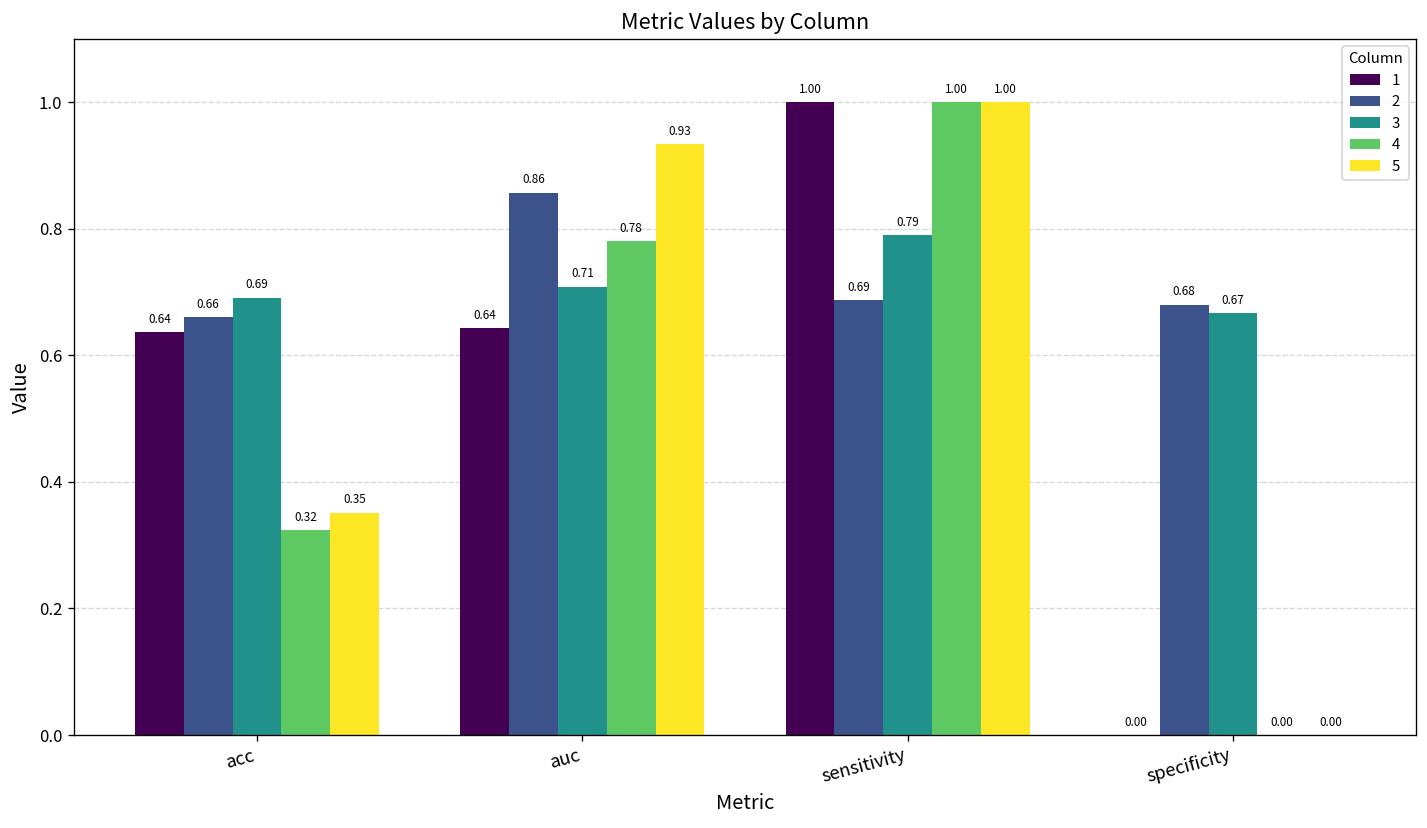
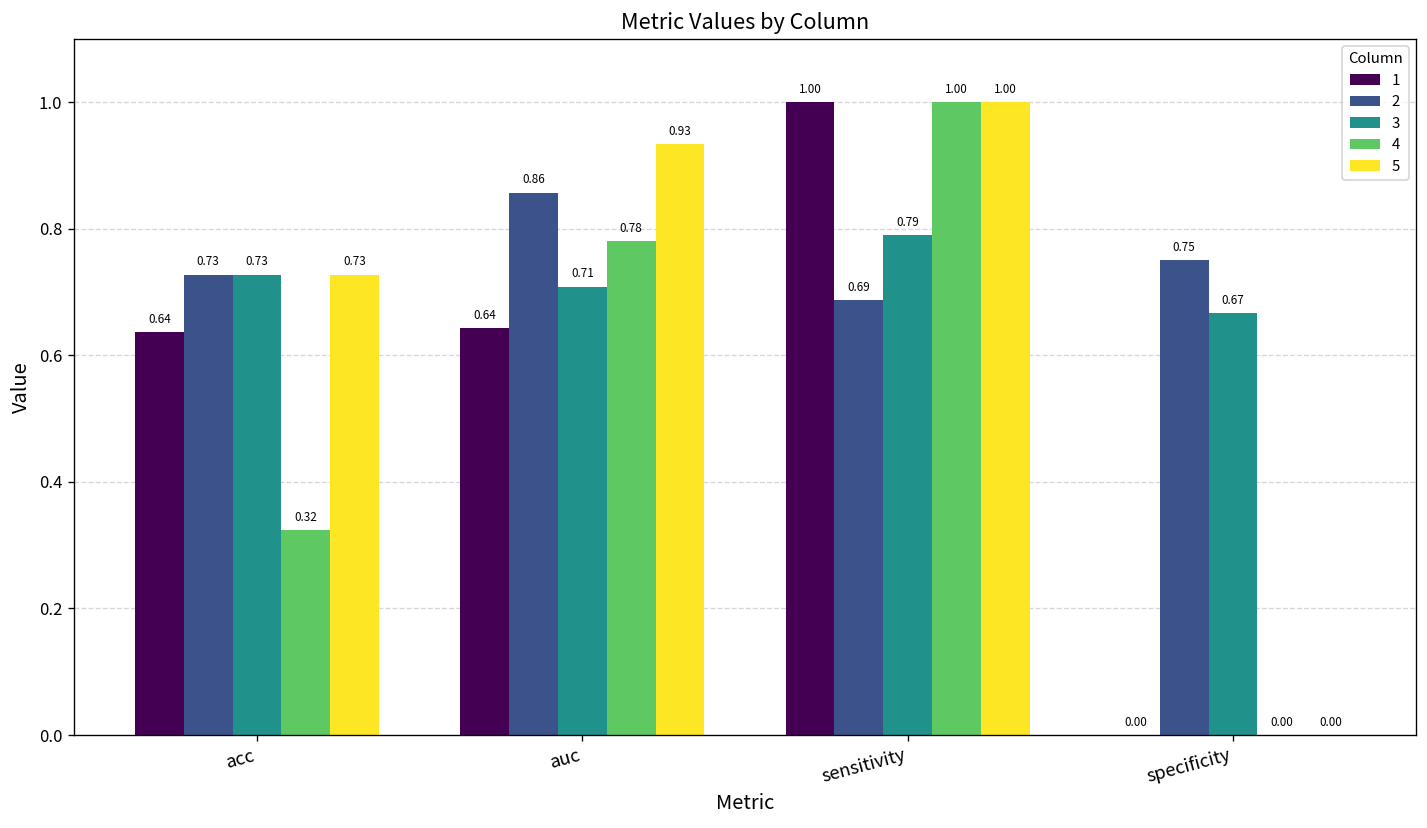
  {
    "1": {
      "acc": 0.64,
      "auc": 0.64,
      "sensitivity": 1.00,
      "specificity": 0.00
    },
    "2": {
-     "acc": 0.66,
+     "acc": 0.73,
      "auc": 0.86,
      "sensitivity": 0.69,
-     "specificity": 0.68
+     "specificity": 0.75
    },
    "3": {
-     "acc": 0.69,
+     "acc": 0.73,
      "auc": 0.71,
      "sensitivity": 0.79,
      "specificity": 0.67
    },
    "4": {
      "acc": 0.32,
      "auc": 0.78,
      "sensitivity": 1.00,
      "specificity": 0.00
    },
    "5": {
-     "acc": 0.35,
+     "acc": 0.73,
      "auc": 0.93,
      "sensitivity": 1.00,
      "specificity": 0.00
    }
  }
